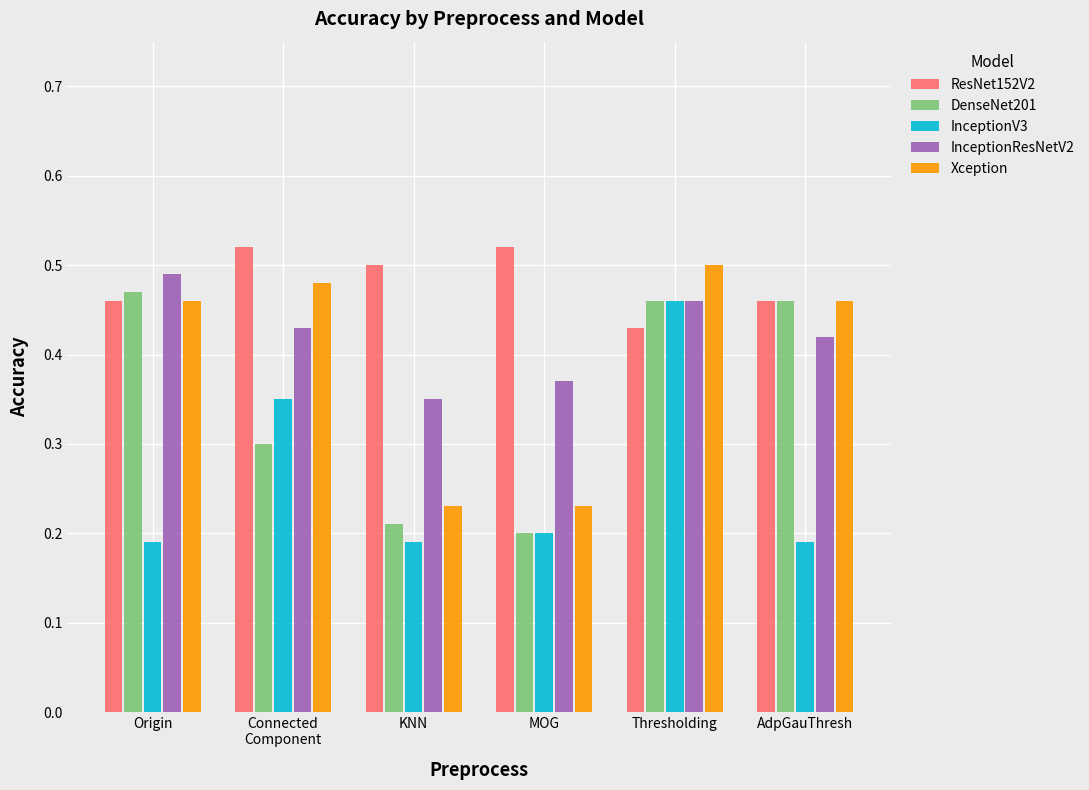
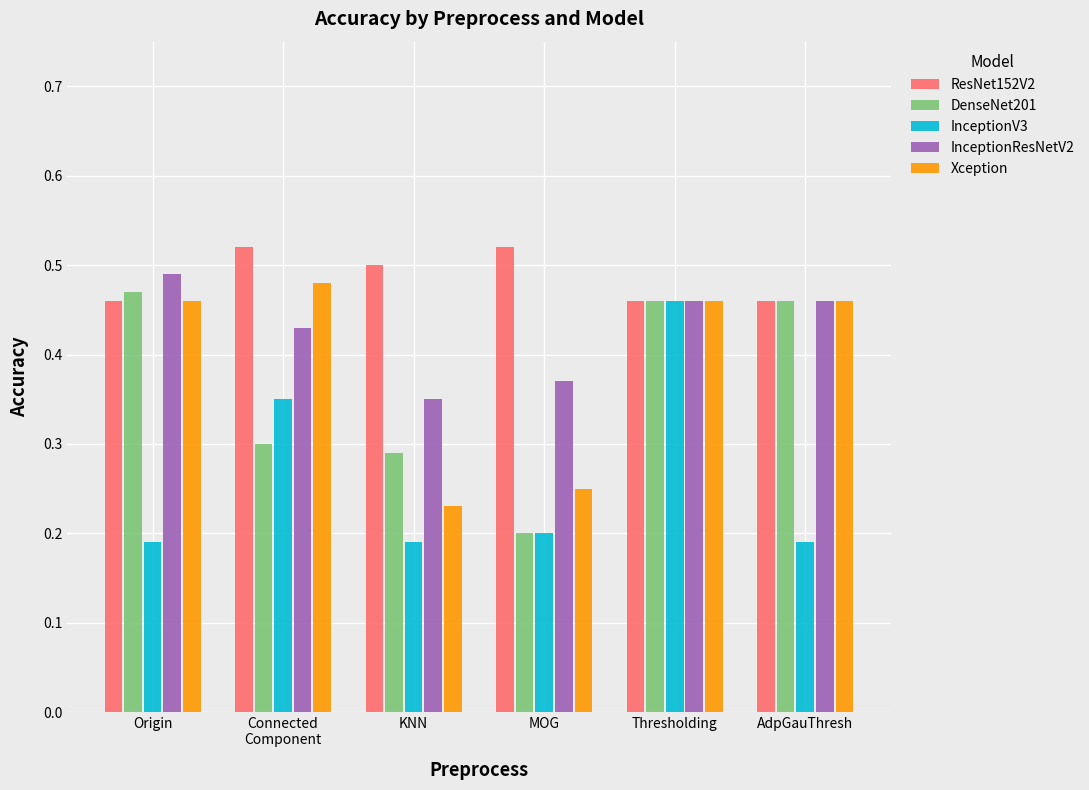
  {
    "ResNet152V2": {
      "Origin": 0.46,
      "Connected Component": 0.52,
      "KNN": 0.50,
      "MOG": 0.52,
-     "Thresholding": 0.43,
+     "Thresholding": 0.46,
      "AdpGauThresh": 0.46
    },
    "DenseNet201": {
      "Origin": 0.47,
      "Connected Component": 0.30,
-     "KNN": 0.21,
+     "KNN": 0.29,
      "MOG": 0.20,
      "Thresholding": 0.46,
      "AdpGauThresh": 0.46
    },
    "InceptionV3": {
      "Origin": 0.19,
      "Connected Component": 0.35,
      "KNN": 0.19,
      "MOG": 0.20,
      "Thresholding": 0.46,
      "AdpGauThresh": 0.19
    },
    "InceptionResNetV2": {
      "Origin": 0.49,
      "Connected Component": 0.43,
      "KNN": 0.35,
      "MOG": 0.37,
      "Thresholding": 0.46,
-     "AdpGauThresh": 0.42
+     "AdpGauThresh": 0.46
    },
    "Xception": {
      "Origin": 0.46,
      "Connected Component": 0.48,
      "KNN": 0.23,
-     "MOG": 0.23,
-     "Thresholding": 0.50,
+     "MOG": 0.25,
+     "Thresholding": 0.46,
      "AdpGauThresh": 0.46
    }
  }
